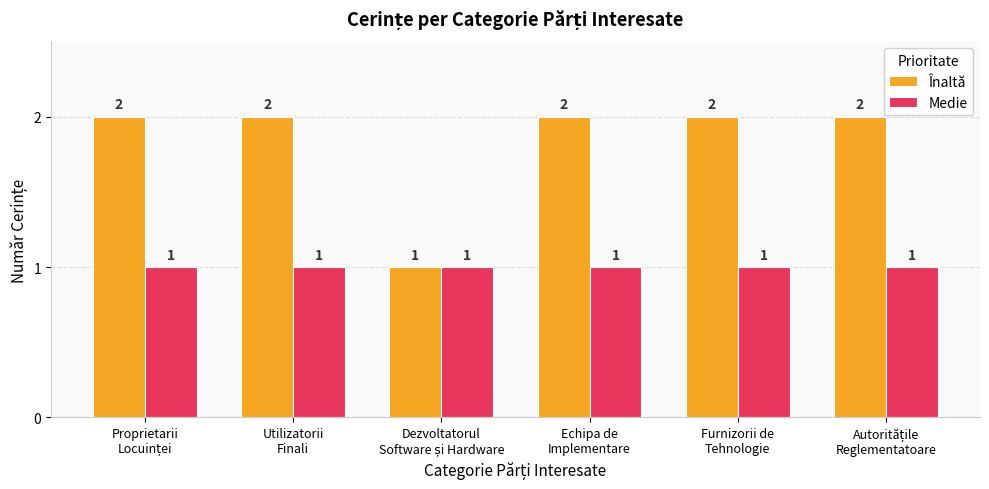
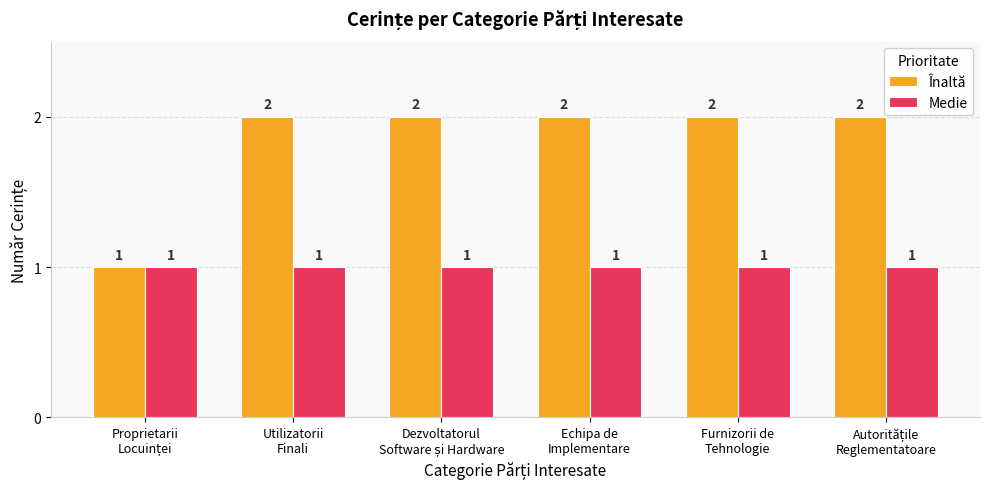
  {
    "Înaltă": {
-     "Proprietarii Locuinței": 2,
+     "Proprietarii Locuinței": 1,
      "Utilizatorii Finali": 2,
-     "Dezvoltatorul Software și Hardware": 1,
+     "Dezvoltatorul Software și Hardware": 2,
      "Echipa de Implementare": 2,
      "Furnizorii de Tehnologie": 2,
      "Autoritățile Reglementatoare": 2
    },
    "Medie": {
      "Proprietarii Locuinței": 1,
      "Utilizatorii Finali": 1,
      "Dezvoltatorul Software și Hardware": 1,
      "Echipa de Implementare": 1,
      "Furnizorii de Tehnologie": 1,
      "Autoritățile Reglementatoare": 1
    }
  }
